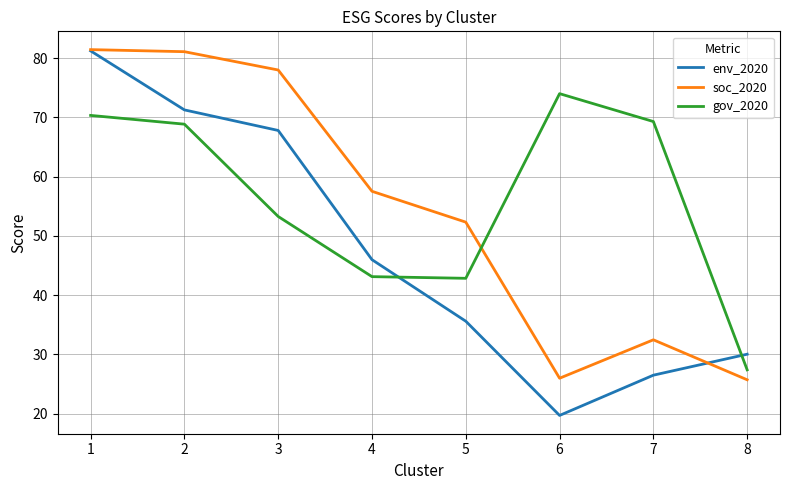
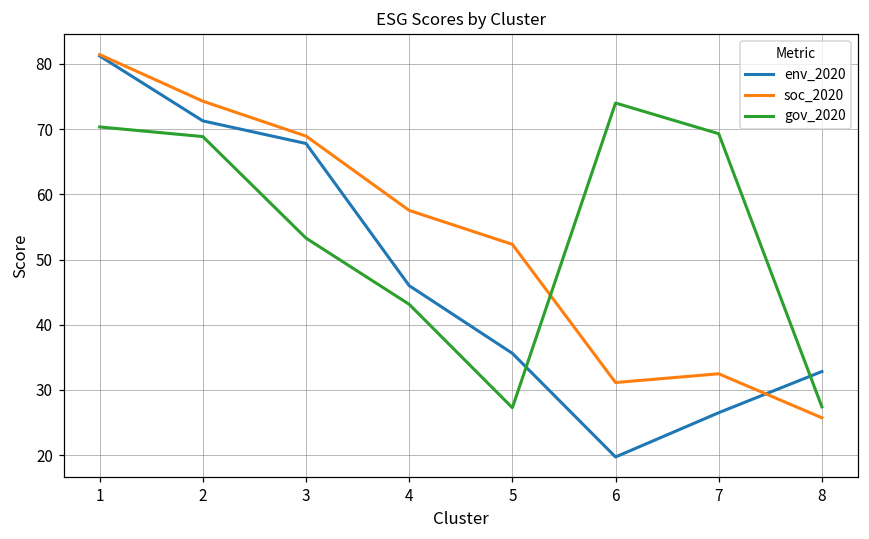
  {
    "env_2020": {
      "2": 71,
      "3": 68,
      "4": 46,
      "5": 36,
      "6": 20,
      "7": 27,
-     "8": 30
+     "8": 33
    },
    "soc_2020": {
-     "2": 81,
-     "3": 78,
+     "2": 74,
+     "3": 69,
      "4": 58,
      "5": 52,
-     "6": 26,
+     "6": 31,
      "7": 32,
      "8": 26
    },
    "gov_2020": {
      "1": 70,
      "2": 69,
      "3": 53,
      "4": 43,
-     "5": 43,
+     "5": 27,
      "6": 74,
      "7": 69,
      "8": 27
    }
  }
